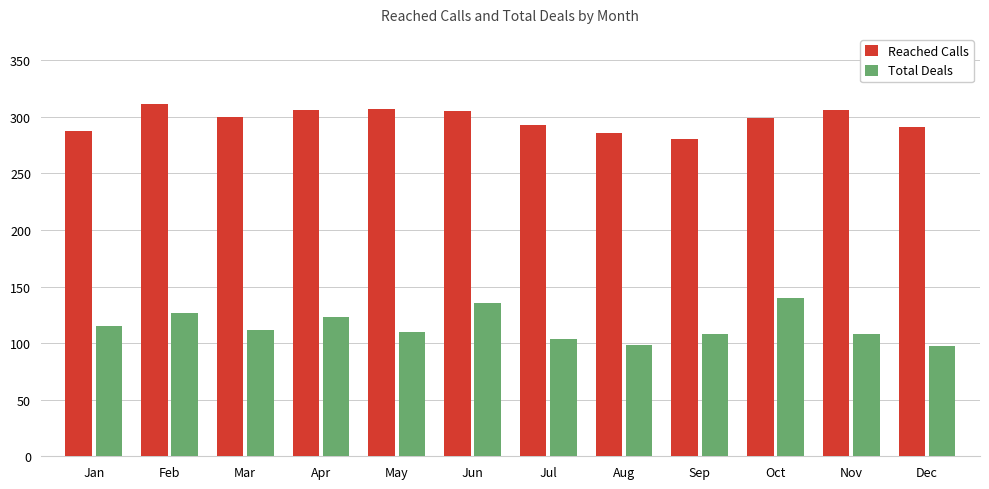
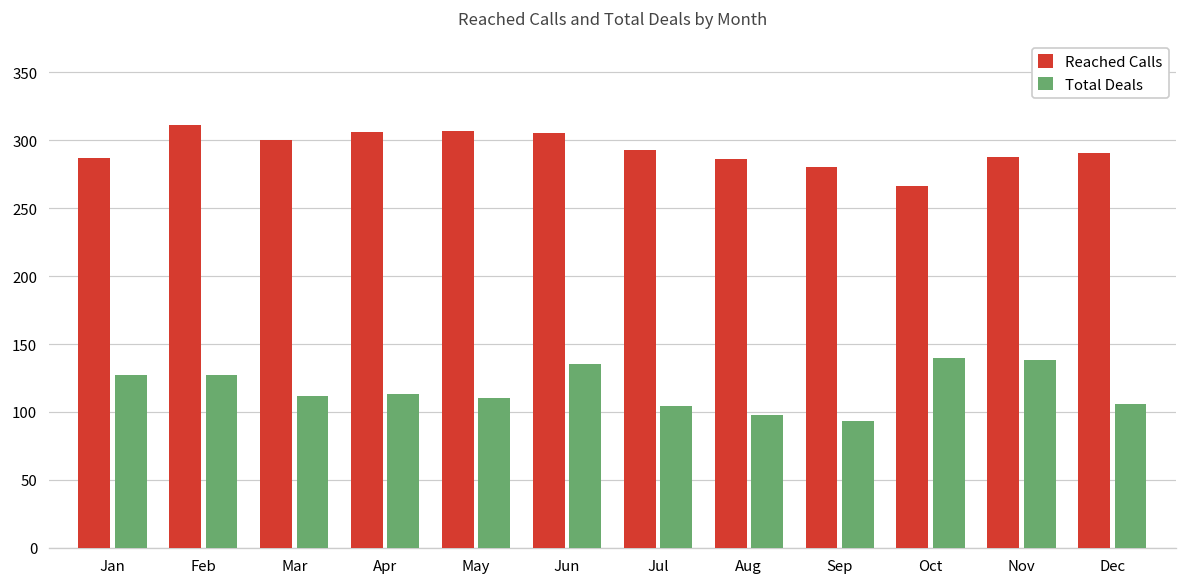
  {
    "Reached Calls": {
      "Jan": 287,
      "Feb": 311,
      "Mar": 300,
      "Apr": 306,
      "May": 307,
      "Jun": 305,
      "Jul": 293,
      "Aug": 286,
      "Sep": 280,
-     "Oct": 299,
-     "Nov": 306,
+     "Oct": 266,
+     "Nov": 288,
      "Dec": 291
    },
    "Total Deals": {
-     "Jan": 115,
+     "Jan": 127,
      "Feb": 127,
      "Mar": 112,
-     "Apr": 123,
+     "Apr": 113,
      "May": 110,
      "Jun": 135,
      "Jul": 104,
      "Aug": 98,
-     "Sep": 108,
+     "Sep": 93,
      "Oct": 140,
-     "Nov": 108,
-     "Dec": 97
+     "Nov": 138,
+     "Dec": 106
    }
  }
